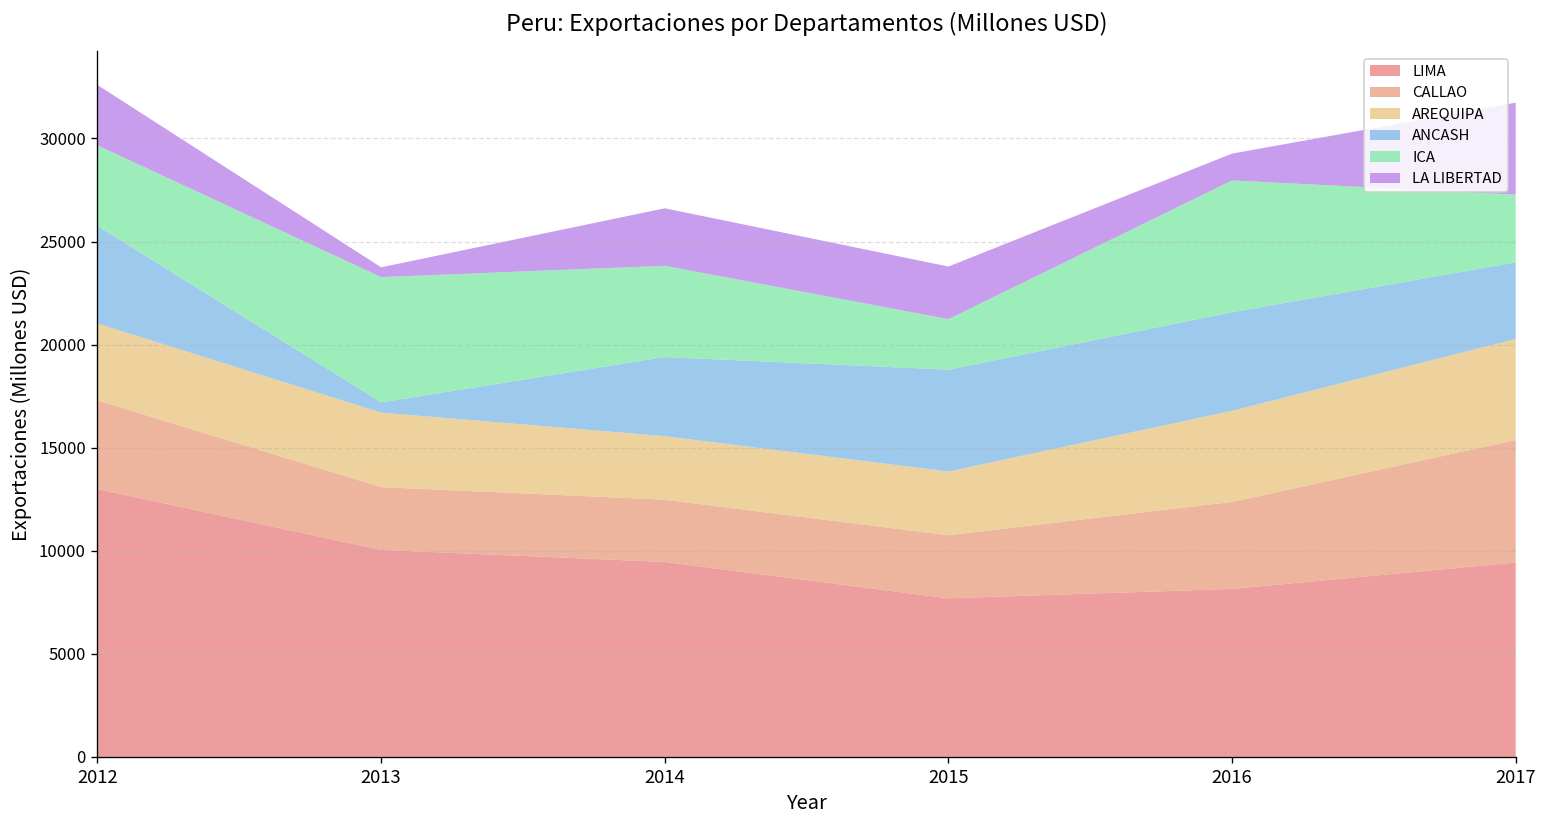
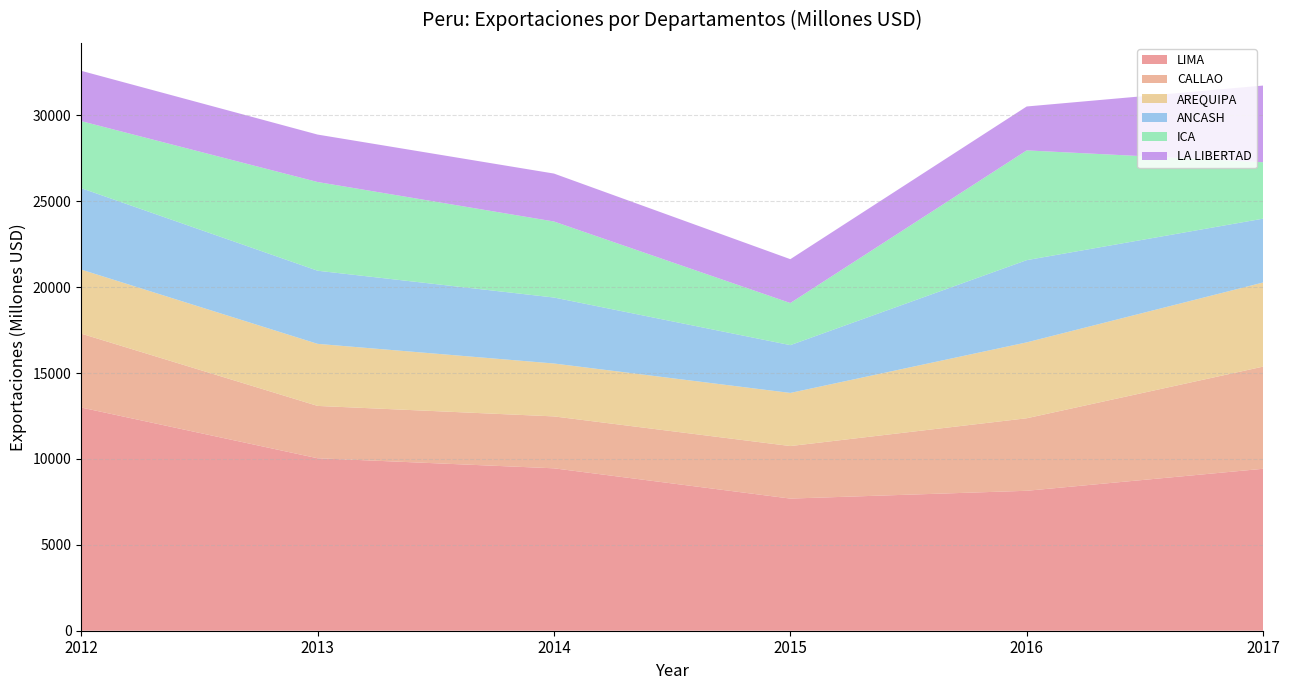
  {
    "ANCASH": {
      "2012": 4700,
-     "2013": 500,
+     "2013": 4300,
      "2014": 3800,
-     "2015": 4900,
+     "2015": 2800,
      "2016": 4800,
      "2017": 3700
    },
    "ICA": {
      "2012": 3900,
-     "2013": 6100,
+     "2013": 5200,
      "2014": 4400,
      "2015": 2500,
      "2016": 6400,
      "2017": 3300
    },
    "LA LIBERTAD": {
      "2012": 2900,
-     "2013": 500,
+     "2013": 2800,
      "2014": 2800,
      "2015": 2600,
-     "2016": 1300,
+     "2016": 2600,
      "2017": 4500
    }
  }
